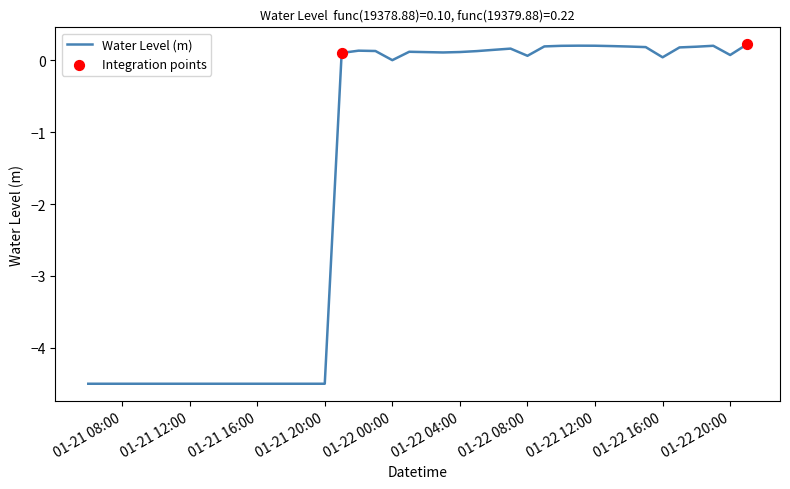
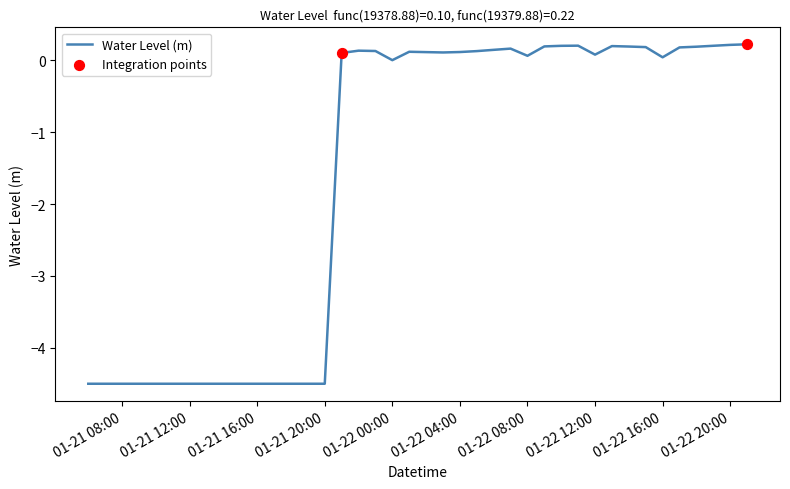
  {
    "Water Level (m)": {
      "01-21 08:00": -4.5,
      "01-21 12:00": -4.5,
      "01-21 16:00": -4.5,
      "01-21 20:00": -4.5,
      "01-22 00:00": 0.0,
      "01-22 04:00": 0.1,
      "01-22 08:00": 0.1,
-     "01-22 12:00": 0.2,
+     "01-22 12:00": 0.1,
      "01-22 16:00": 0.0,
-     "01-22 20:00": 0.1
+     "01-22 20:00": 0.2
    }
  }
